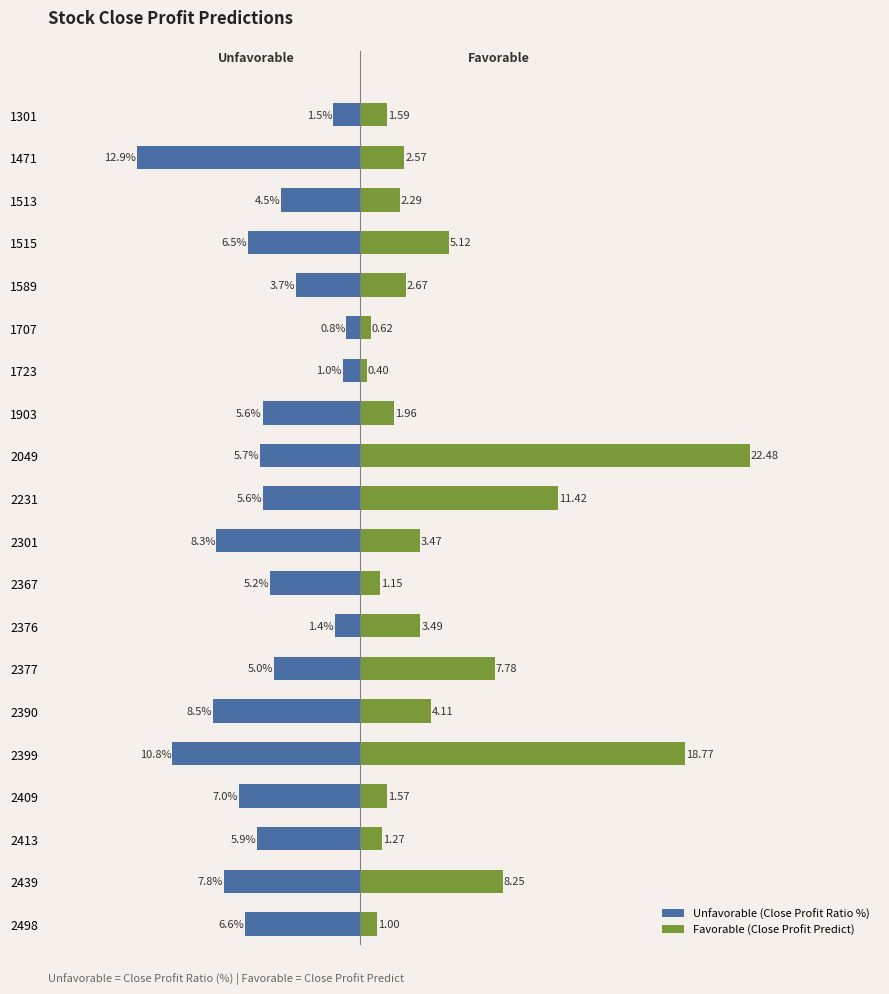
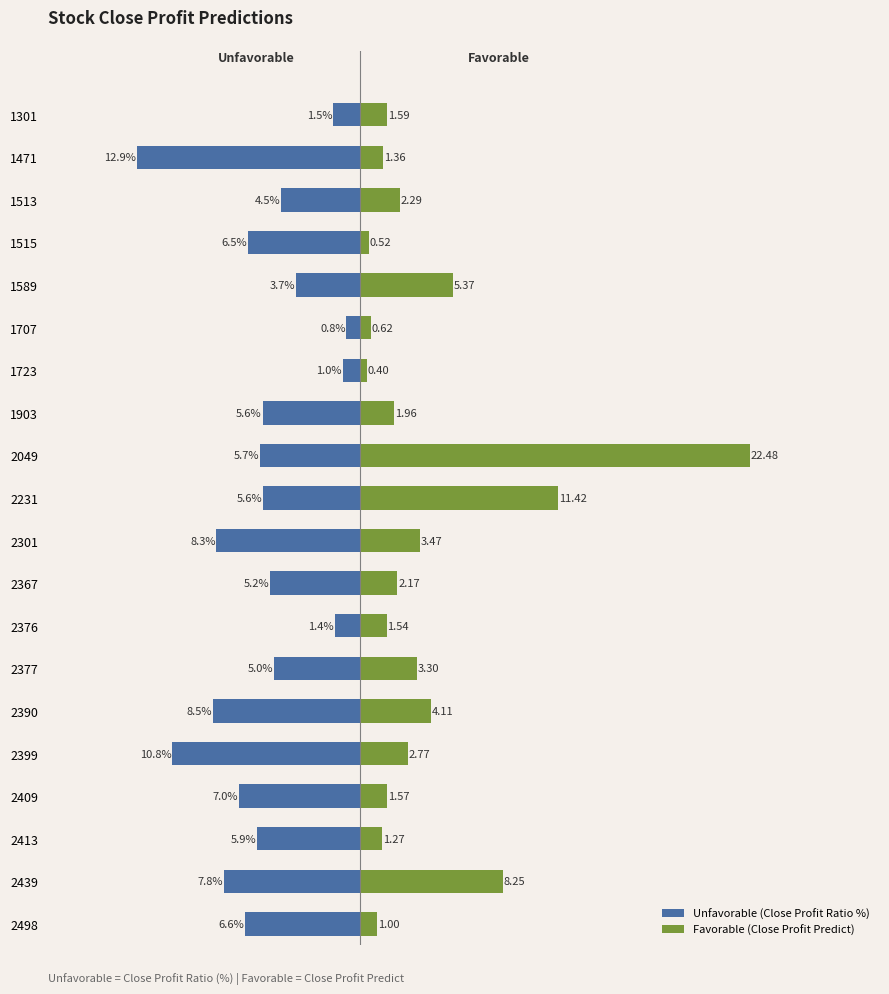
  {
    "Favorable (Close Profit Predict)": {
      "1301": 1.59,
-     "1471": 2.57,
+     "1471": 1.36,
      "1513": 2.29,
-     "1515": 5.12,
-     "1589": 2.67,
+     "1515": 0.52,
+     "1589": 5.37,
      "1707": 0.62,
      "1723": 0.40,
      "1903": 1.96,
      "2049": 22.48,
      "2231": 11.42,
      "2301": 3.47,
-     "2367": 1.15,
-     "2376": 3.49,
-     "2377": 7.78,
+     "2367": 2.17,
+     "2376": 1.54,
+     "2377": 3.30,
      "2390": 4.11,
-     "2399": 18.77,
+     "2399": 2.77,
      "2409": 1.57,
      "2413": 1.27,
      "2439": 8.25,
      "2498": 1.00
    }
  }
